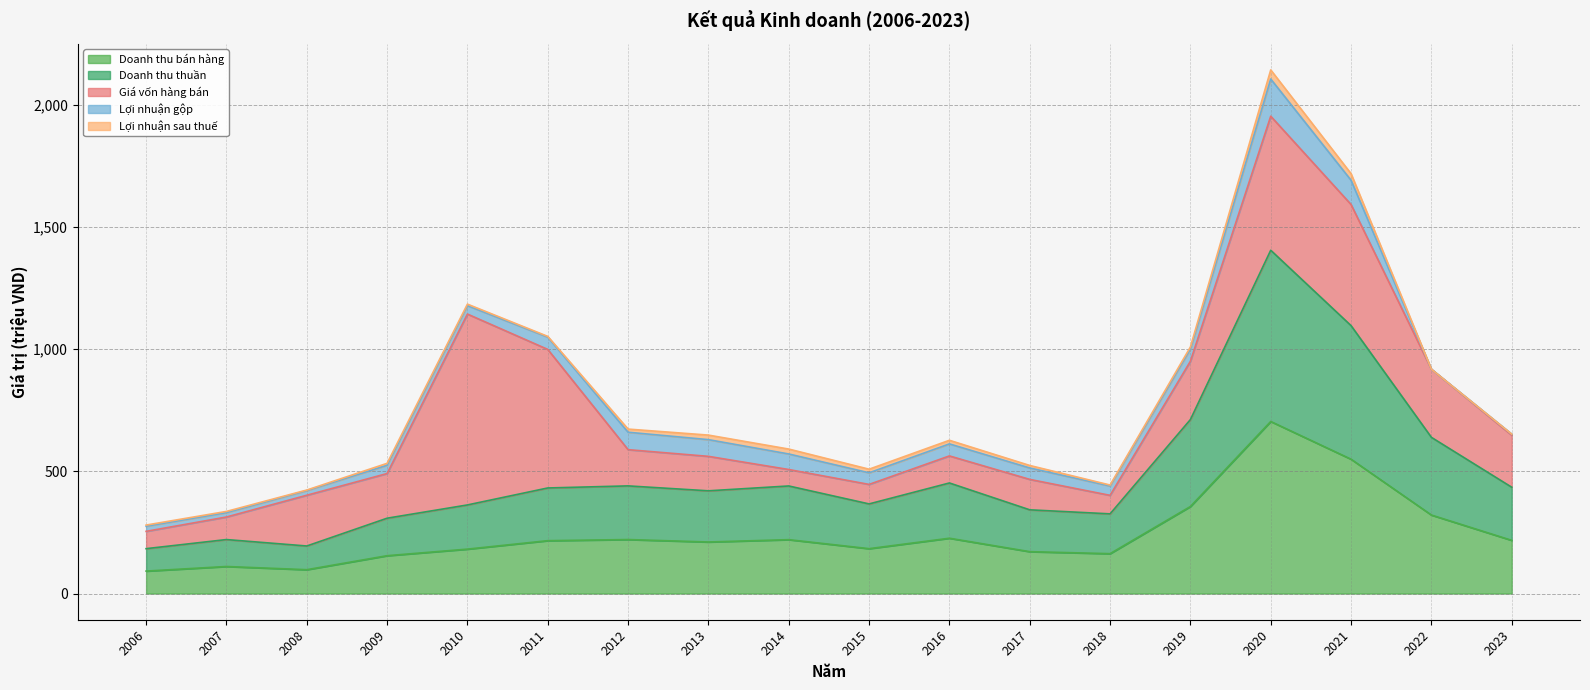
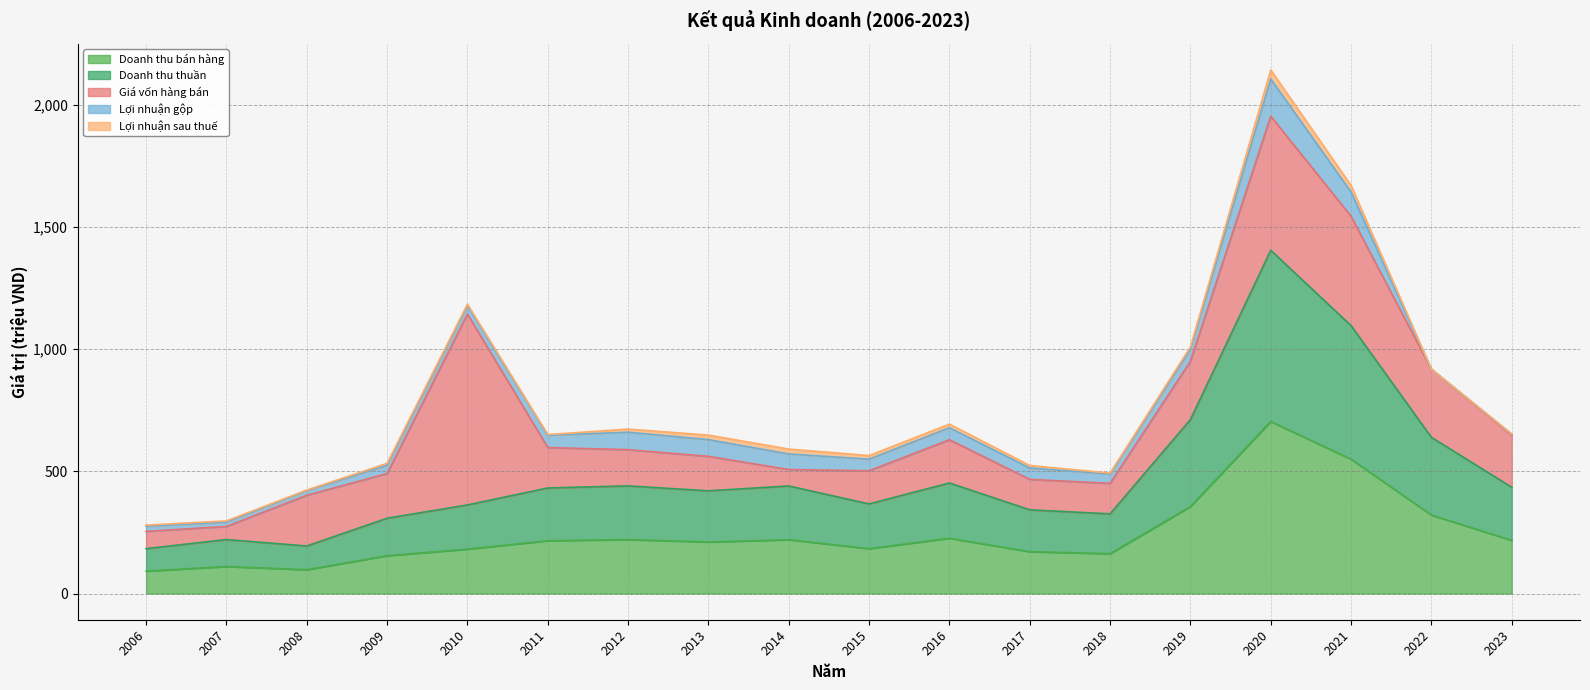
  {
    "Giá vốn hàng bán": {
      "2006": 70,
-     "2007": 90,
+     "2007": 50,
      "2008": 210,
      "2009": 180,
      "2010": 780,
-     "2011": 570,
+     "2011": 170,
      "2012": 150,
      "2013": 140,
      "2014": 70,
-     "2015": 80,
-     "2016": 110,
+     "2015": 140,
+     "2016": 180,
      "2017": 120,
-     "2018": 80,
+     "2018": 120,
      "2019": 240,
      "2020": 550,
-     "2021": 500
+     "2021": 450
    },
    "Lợi nhuận gộp": {
      "2012": 70,
      "2013": 70,
      "2014": 60,
      "2015": 50,
      "2016": 50,
      "2020": 150,
      "2021": 100
    },
    "Lợi nhuận sau thuế": {
      "2012": 10,
      "2013": 20,
      "2014": 20,
      "2015": 10,
      "2016": 10,
      "2020": 40,
      "2021": 30
    }
  }
